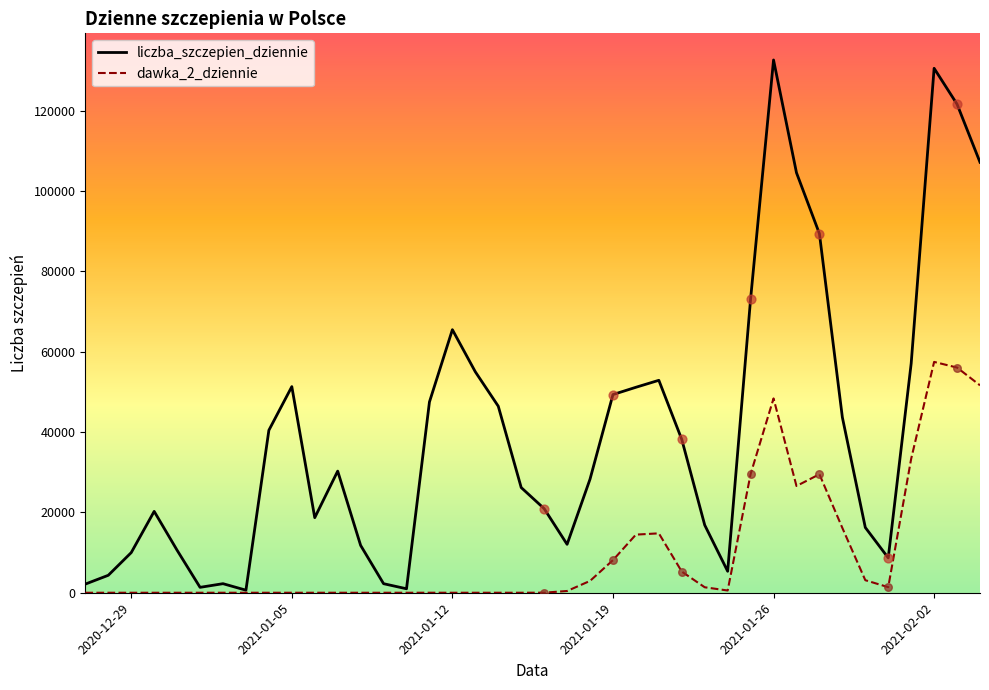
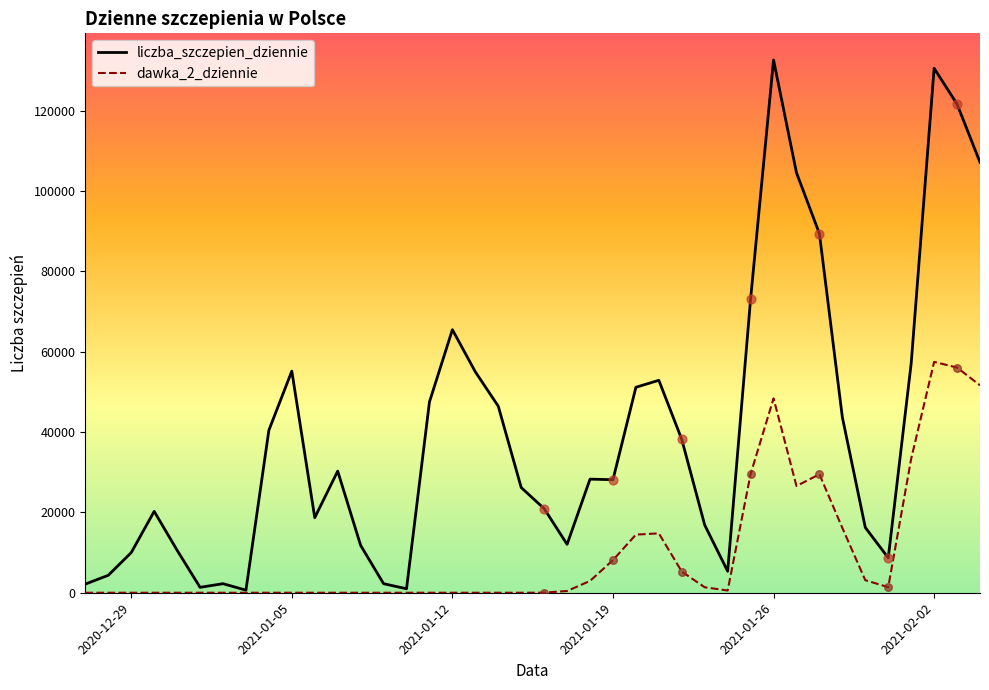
  {
    "liczba_szczepien_dziennie": {
      "2020-12-29": 10000,
-     "2021-01-05": 51000,
+     "2021-01-05": 55000,
      "2021-01-12": 66000,
-     "2021-01-19": 49000,
+     "2021-01-19": 28000,
      "2021-01-26": 133000,
      "2021-02-02": 131000
    }
  }
